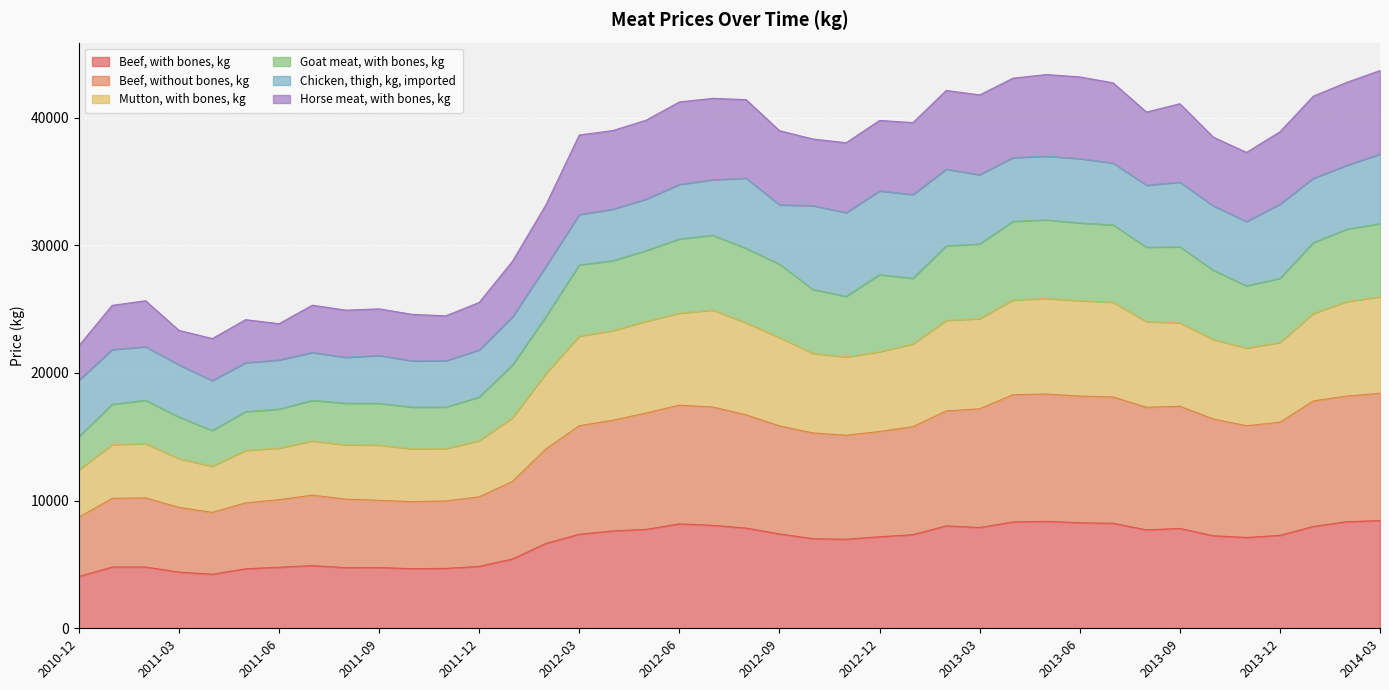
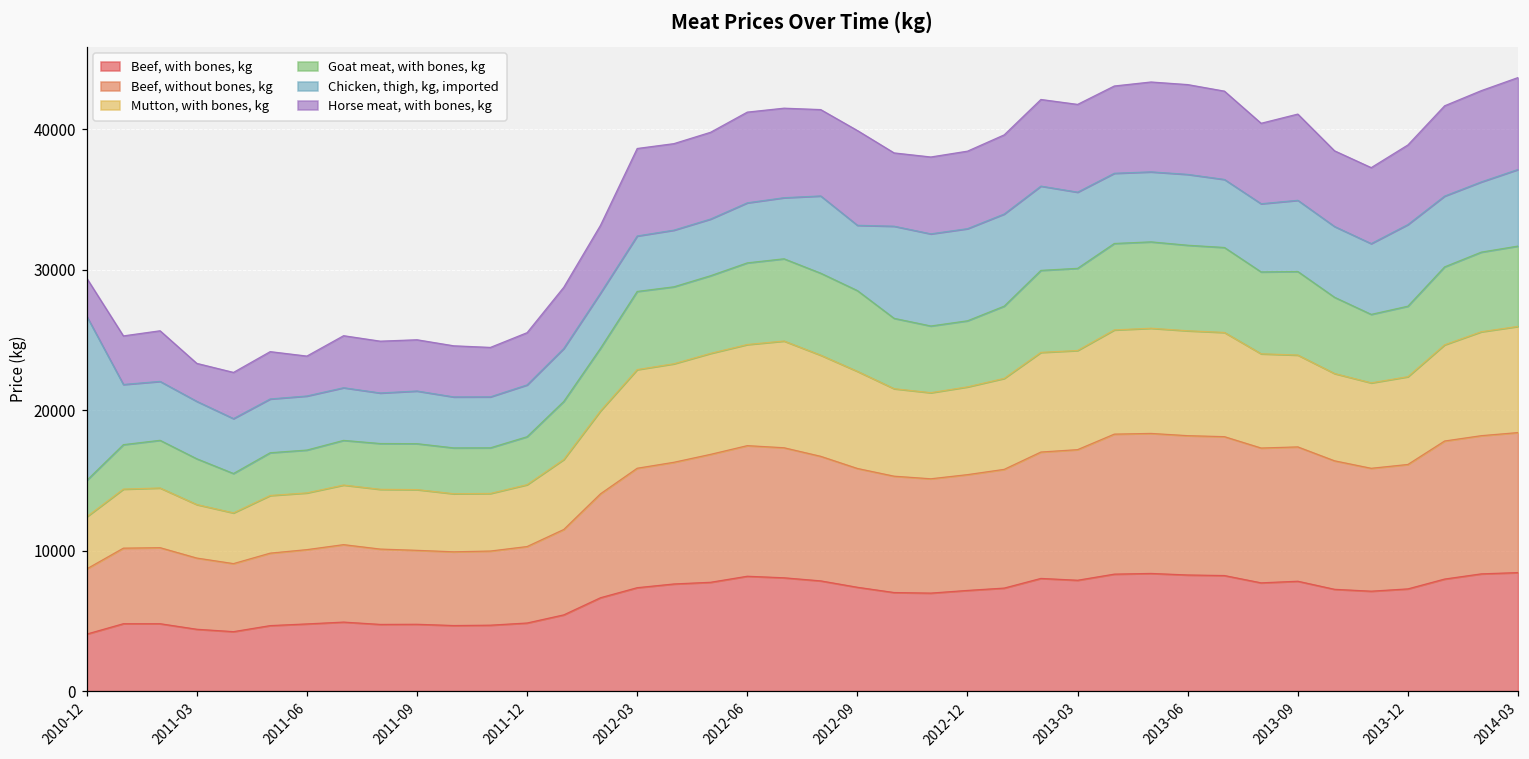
  {
    "Mutton, with bones, kg": {
      "2010-12": 3700,
      "2011-03": 3800,
      "2011-06": 4000,
      "2011-09": 4300,
      "2011-12": 4400,
      "2012-03": 7000,
      "2012-06": 7200,
      "2012-09": 6900,
      "2012-12": 6300,
      "2013-03": 7100,
      "2013-06": 7500,
      "2013-09": 6500,
      "2013-12": 6300,
      "2014-03": 7600
    },
    "Goat meat, with bones, kg": {
      "2010-12": 2600,
      "2011-03": 3300,
      "2011-06": 3100,
      "2011-09": 3300,
      "2011-12": 3400,
      "2012-03": 5600,
      "2012-06": 5800,
      "2012-09": 5800,
-     "2012-12": 6000,
+     "2012-12": 4700,
      "2013-03": 5900,
      "2013-06": 6100,
      "2013-09": 6000,
      "2013-12": 5000,
      "2014-03": 5700
    },
    "Chicken, thigh, kg, imported": {
-     "2010-12": 4400,
+     "2010-12": 11700,
      "2011-03": 4100,
      "2011-06": 3900,
      "2011-09": 3800,
      "2011-12": 3700,
      "2012-03": 4000,
      "2012-06": 4300,
      "2012-09": 4700,
      "2012-12": 6600,
      "2013-03": 5400,
      "2013-06": 5000,
      "2013-09": 5100,
      "2013-12": 5800,
      "2014-03": 5500
    },
    "Horse meat, with bones, kg": {
      "2010-12": 2700,
      "2011-03": 2700,
      "2011-06": 2800,
      "2011-09": 3700,
      "2011-12": 3700,
      "2012-03": 6200,
      "2012-06": 6500,
-     "2012-09": 5800,
+     "2012-09": 6700,
      "2012-12": 5500,
      "2013-03": 6300,
      "2013-06": 6400,
      "2013-09": 6100,
      "2013-12": 5700,
      "2014-03": 6500
    }
  }
